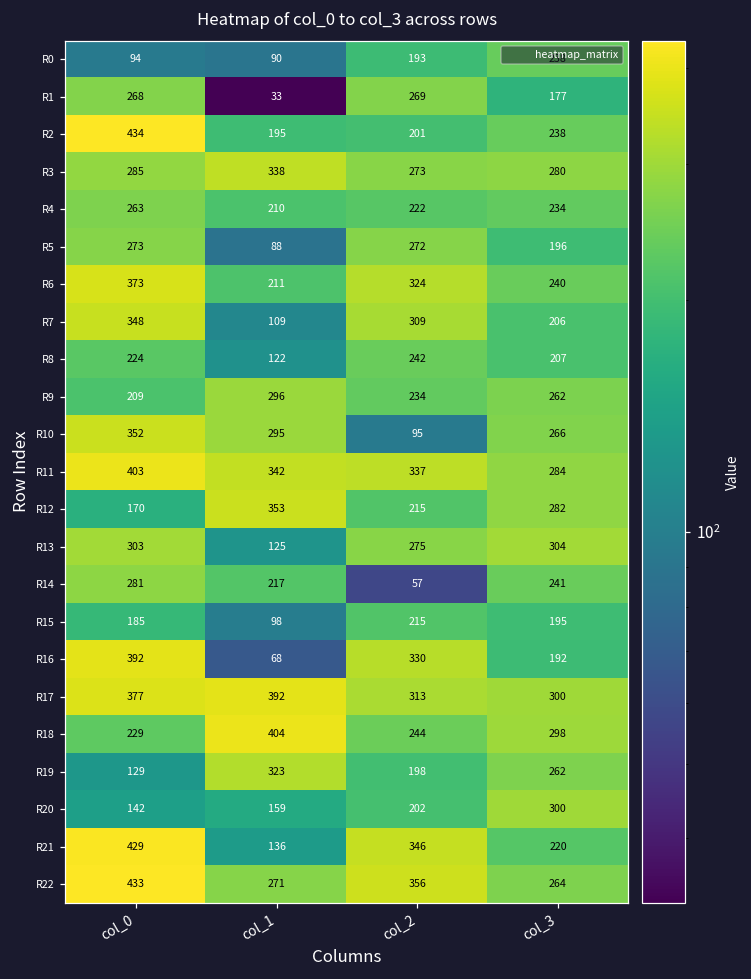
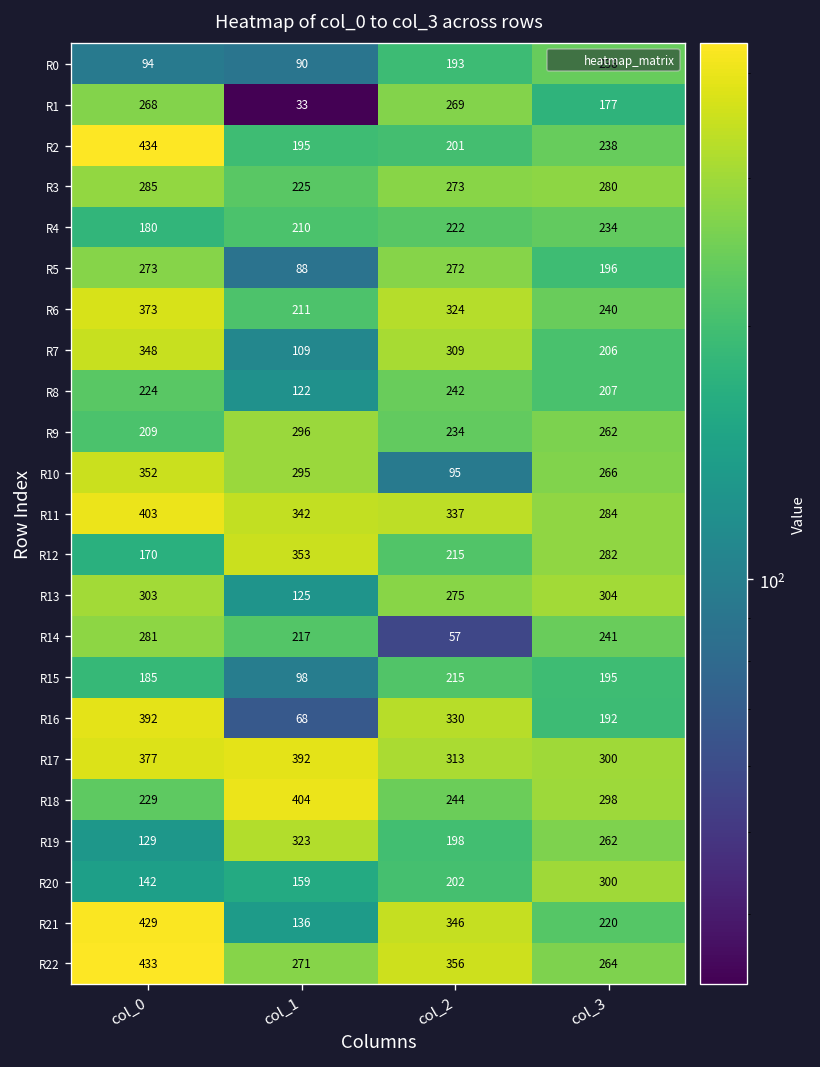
  {
    "R0": {
      "col_0": 94,
      "col_1": 90,
      "col_2": 193
    },
    "R1": {
      "col_0": 268,
      "col_1": 33,
      "col_2": 269,
      "col_3": 177
    },
    "R2": {
      "col_0": 434,
      "col_1": 195,
      "col_2": 201,
      "col_3": 238
    },
    "R3": {
      "col_0": 285,
-     "col_1": 338,
+     "col_1": 225,
      "col_2": 273,
      "col_3": 280
    },
    "R4": {
-     "col_0": 263,
+     "col_0": 180,
      "col_1": 210,
      "col_2": 222,
      "col_3": 234
    },
    "R5": {
      "col_0": 273,
      "col_1": 88,
      "col_2": 272,
      "col_3": 196
    },
    "R6": {
      "col_0": 373,
      "col_1": 211,
      "col_2": 324,
      "col_3": 240
    },
    "R7": {
      "col_0": 348,
      "col_1": 109,
      "col_2": 309,
      "col_3": 206
    },
    "R8": {
      "col_0": 224,
      "col_1": 122,
      "col_2": 242,
      "col_3": 207
    },
    "R9": {
      "col_0": 209,
      "col_1": 296,
      "col_2": 234,
      "col_3": 262
    },
    "R10": {
      "col_0": 352,
      "col_1": 295,
      "col_2": 95,
      "col_3": 266
    },
    "R11": {
      "col_0": 403,
      "col_1": 342,
      "col_2": 337,
      "col_3": 284
    },
    "R12": {
      "col_0": 170,
      "col_1": 353,
      "col_2": 215,
      "col_3": 282
    },
    "R13": {
      "col_0": 303,
      "col_1": 125,
      "col_2": 275,
      "col_3": 304
    },
    "R14": {
      "col_0": 281,
      "col_1": 217,
      "col_2": 57,
      "col_3": 241
    },
    "R15": {
      "col_0": 185,
      "col_1": 98,
      "col_2": 215,
      "col_3": 195
    },
    "R16": {
      "col_0": 392,
      "col_1": 68,
      "col_2": 330,
      "col_3": 192
    },
    "R17": {
      "col_0": 377,
      "col_1": 392,
      "col_2": 313,
      "col_3": 300
    },
    "R18": {
      "col_0": 229,
      "col_1": 404,
      "col_2": 244,
      "col_3": 298
    },
    "R19": {
      "col_0": 129,
      "col_1": 323,
      "col_2": 198,
      "col_3": 262
    },
    "R20": {
      "col_0": 142,
      "col_1": 159,
      "col_2": 202,
      "col_3": 300
    },
    "R21": {
      "col_0": 429,
      "col_1": 136,
      "col_2": 346,
      "col_3": 220
    },
    "R22": {
      "col_0": 433,
      "col_1": 271,
      "col_2": 356,
      "col_3": 264
    }
  }
